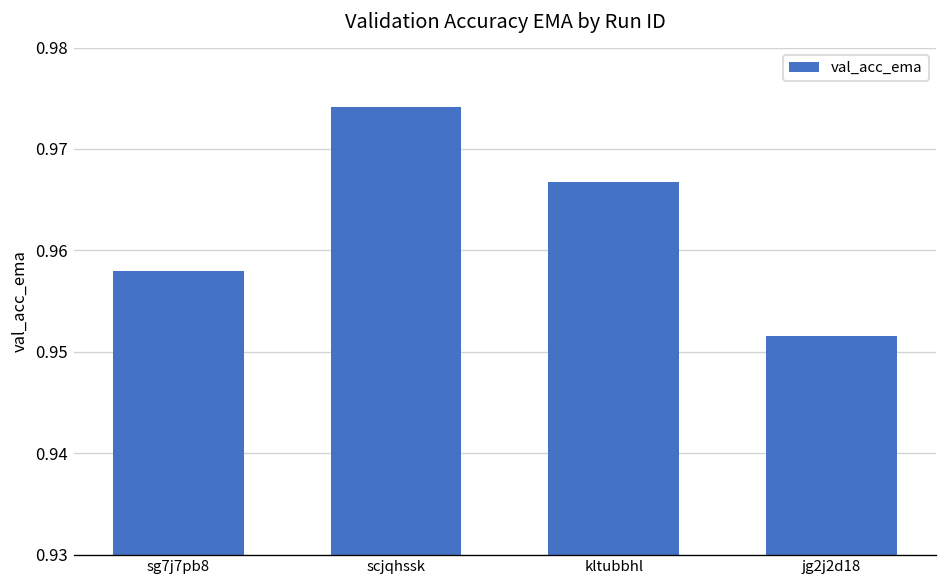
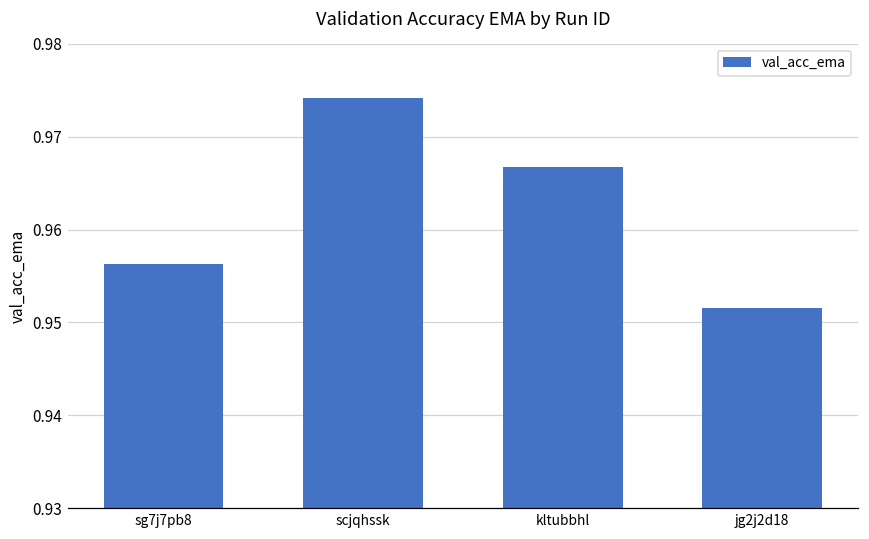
  {
-   "sg7j7pb8": 0.958,
+   "sg7j7pb8": 0.956,
    "scjqhssk": 0.974,
    "kltubbhl": 0.967,
    "jg2j2d18": 0.952
  }
